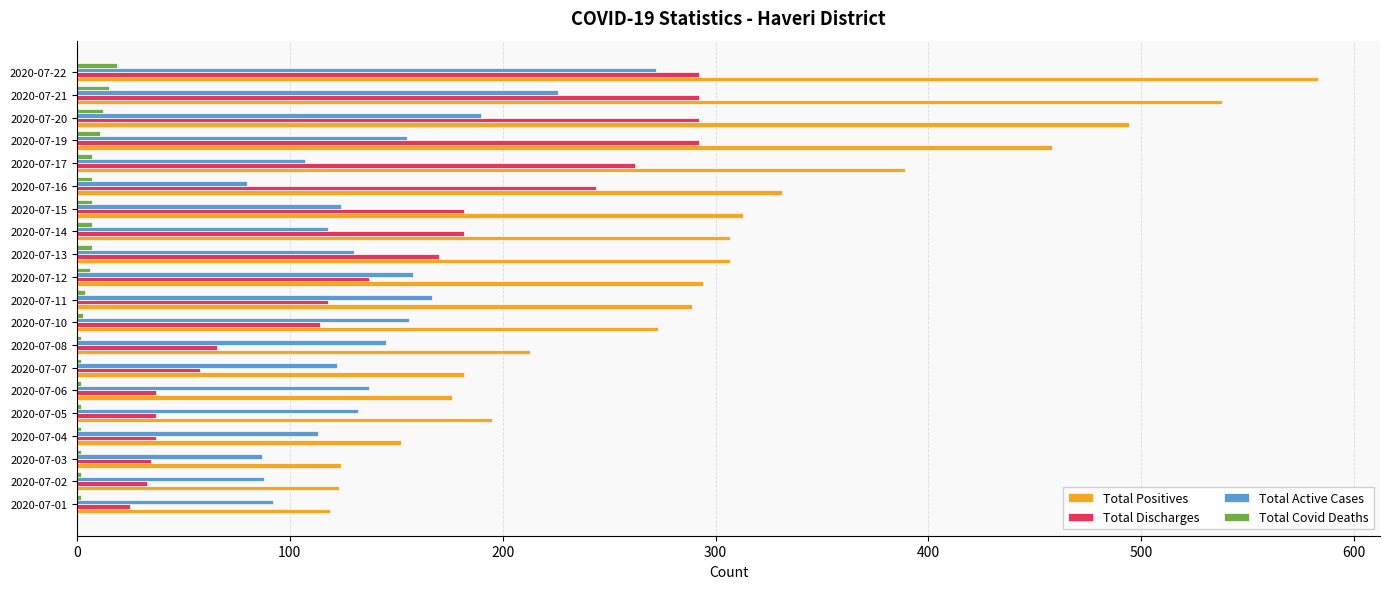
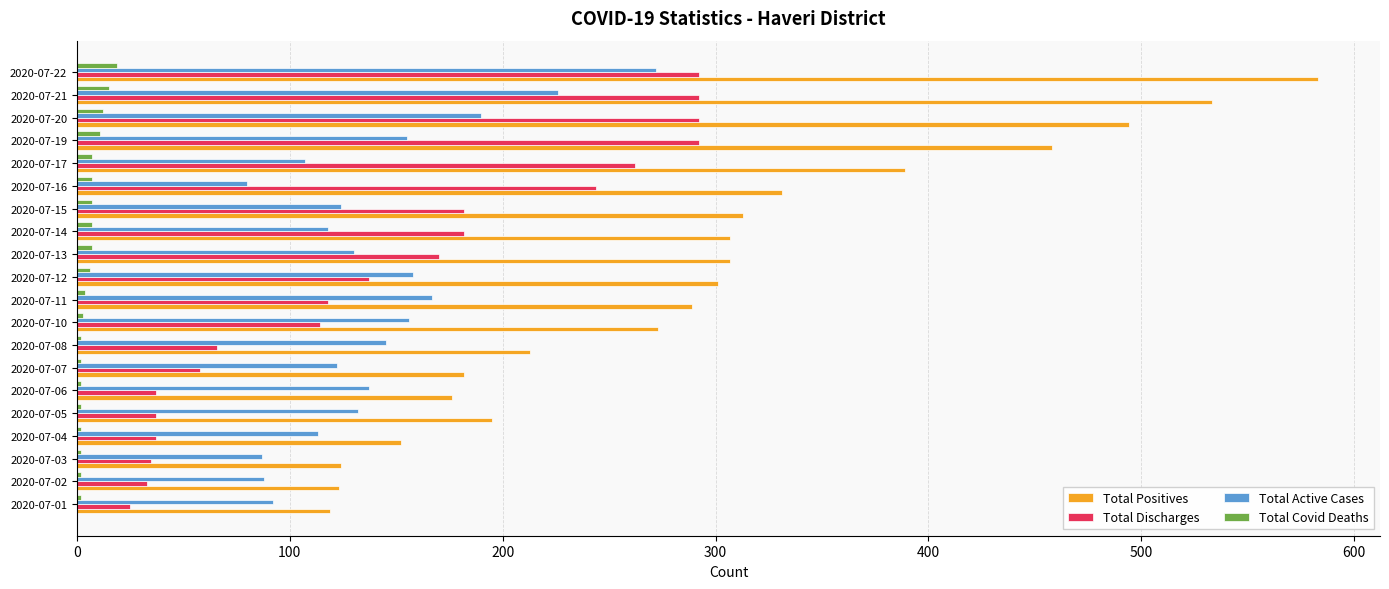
  {
    "Total Positives": {
      "2020-07-22": 583,
-     "2020-07-21": 538,
+     "2020-07-21": 533,
      "2020-07-20": 494,
      "2020-07-19": 458,
      "2020-07-17": 389,
      "2020-07-16": 331,
      "2020-07-15": 313,
      "2020-07-14": 307,
      "2020-07-13": 307,
-     "2020-07-12": 294,
+     "2020-07-12": 301,
      "2020-07-11": 289,
      "2020-07-10": 273,
      "2020-07-08": 213,
      "2020-07-07": 182,
      "2020-07-06": 176,
      "2020-07-05": 195,
      "2020-07-04": 152,
      "2020-07-03": 124,
      "2020-07-02": 123,
      "2020-07-01": 119
    },
    "Total Discharges": {
      "2020-07-22": 292,
      "2020-07-21": 292,
      "2020-07-20": 292,
      "2020-07-19": 292,
      "2020-07-17": 262,
      "2020-07-16": 244,
      "2020-07-15": 182,
      "2020-07-14": 182,
      "2020-07-13": 170,
      "2020-07-12": 137,
      "2020-07-11": 118,
      "2020-07-10": 114,
      "2020-07-08": 66,
      "2020-07-07": 58,
      "2020-07-06": 37,
      "2020-07-05": 37,
      "2020-07-04": 37,
      "2020-07-03": 35,
      "2020-07-02": 33,
      "2020-07-01": 25
    },
    "Total Active Cases": {
      "2020-07-22": 272,
      "2020-07-21": 226,
      "2020-07-20": 190,
      "2020-07-19": 155,
      "2020-07-17": 107,
      "2020-07-16": 80,
      "2020-07-15": 124,
      "2020-07-14": 118,
      "2020-07-13": 130,
      "2020-07-12": 158,
      "2020-07-11": 167,
      "2020-07-10": 156,
      "2020-07-08": 145,
      "2020-07-07": 122,
      "2020-07-06": 137,
      "2020-07-05": 132,
      "2020-07-04": 113,
      "2020-07-03": 87,
      "2020-07-02": 88,
      "2020-07-01": 92
    },
    "Total Covid Deaths": {
      "2020-07-22": 19,
      "2020-07-21": 15,
      "2020-07-20": 12,
      "2020-07-19": 11,
      "2020-07-17": 7,
      "2020-07-16": 7,
      "2020-07-15": 7,
      "2020-07-14": 7,
      "2020-07-13": 7,
      "2020-07-12": 6,
      "2020-07-11": 4,
      "2020-07-10": 3,
      "2020-07-08": 2,
      "2020-07-07": 2,
      "2020-07-06": 2,
      "2020-07-05": 2,
      "2020-07-04": 2,
      "2020-07-03": 2,
      "2020-07-02": 2,
      "2020-07-01": 2
    }
  }
